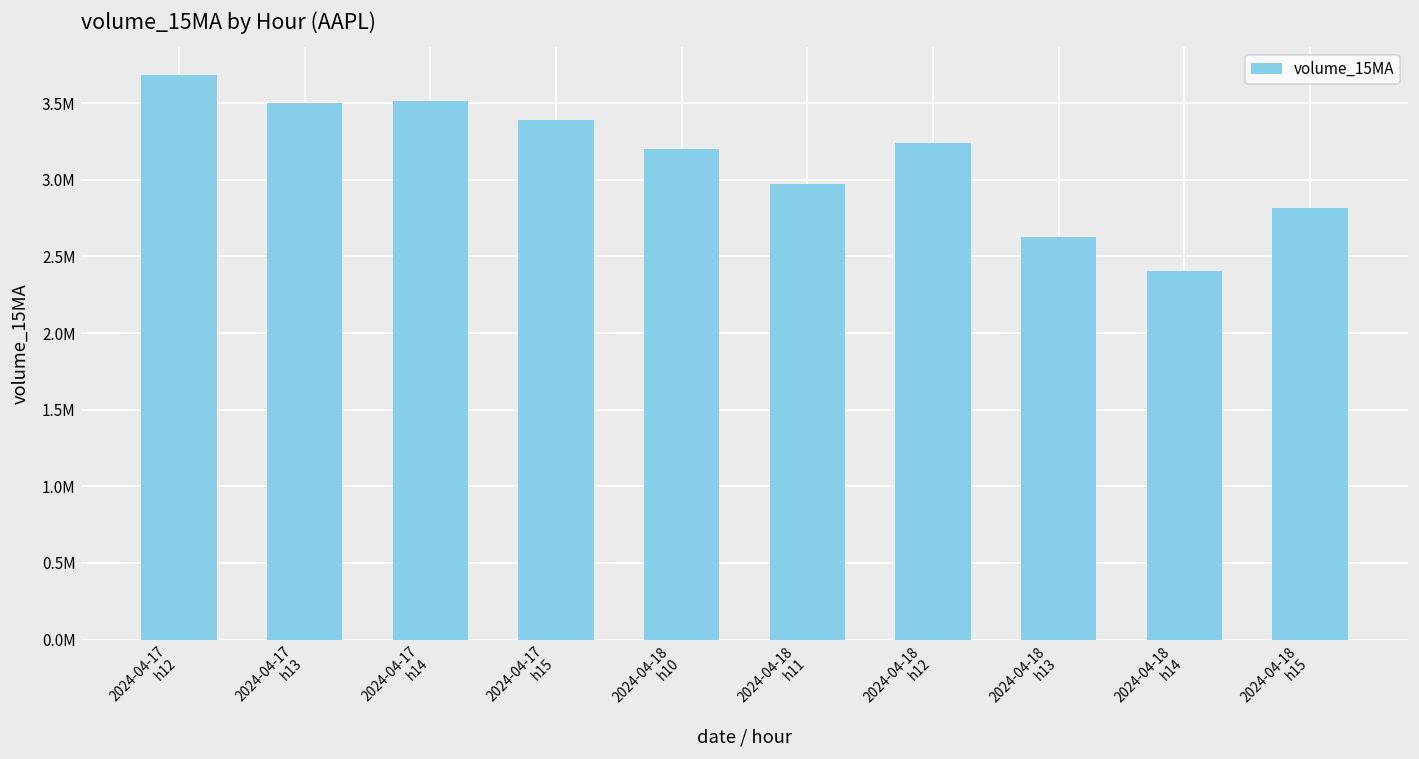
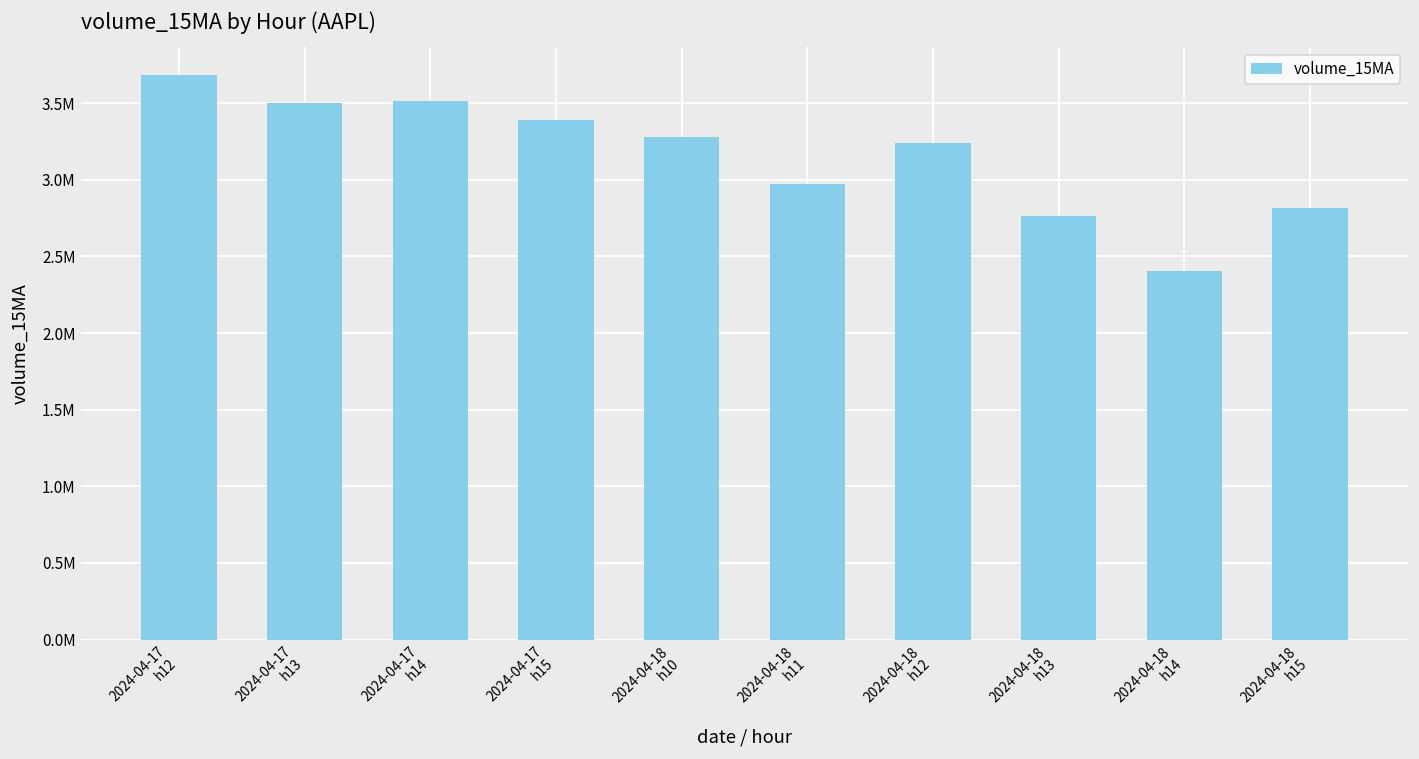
  {
    "2024-04-17 h12": 3680000,
    "2024-04-17 h13": 3500000,
    "2024-04-17 h14": 3520000,
    "2024-04-17 h15": 3390000,
-   "2024-04-18 h10": 3200000,
+   "2024-04-18 h10": 3280000,
    "2024-04-18 h11": 2970000,
    "2024-04-18 h12": 3240000,
-   "2024-04-18 h13": 2630000,
+   "2024-04-18 h13": 2760000,
    "2024-04-18 h14": 2400000,
    "2024-04-18 h15": 2810000
  }
